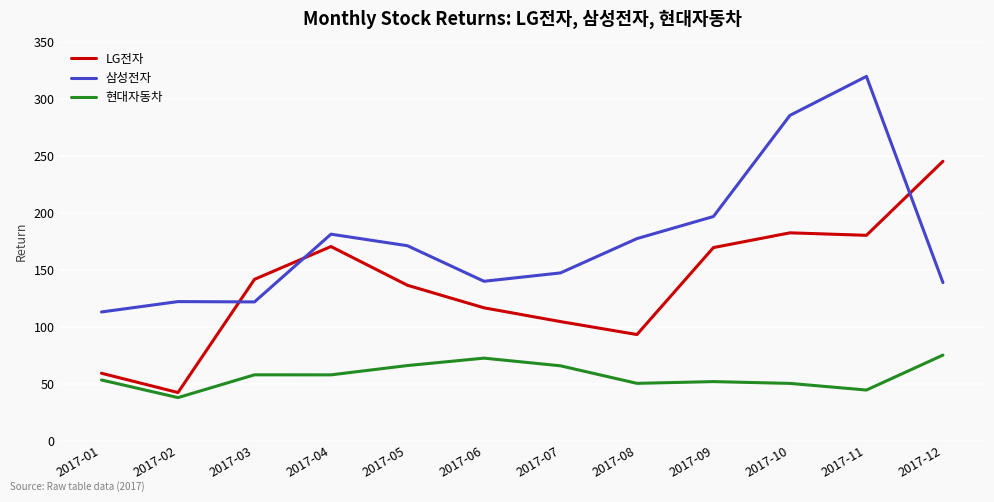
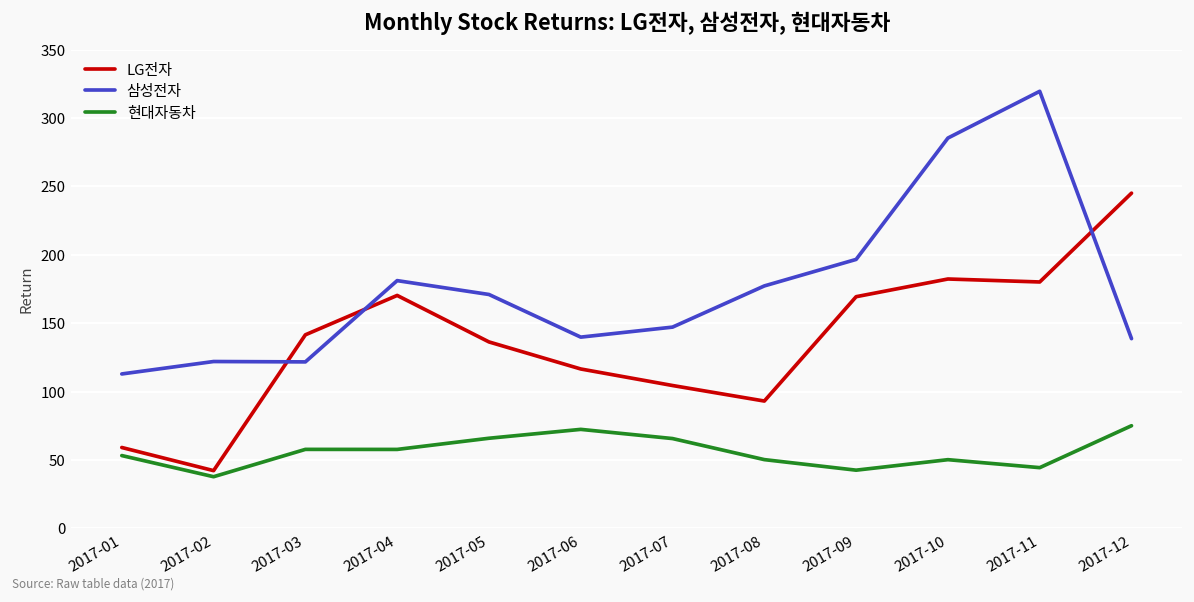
  {
    "LG전자": {
      "2017-01": 59,
      "2017-02": 42,
      "2017-03": 141,
      "2017-04": 170,
      "2017-05": 136,
      "2017-06": 117,
      "2017-07": 104,
      "2017-08": 93,
      "2017-09": 169,
      "2017-10": 182,
      "2017-11": 180,
      "2017-12": 245
    },
    "삼성전자": {
      "2017-01": 113,
      "2017-02": 122,
      "2017-03": 122,
      "2017-04": 181,
      "2017-05": 171,
      "2017-06": 140,
      "2017-07": 147,
      "2017-08": 177,
      "2017-09": 197,
      "2017-10": 285,
      "2017-11": 319,
      "2017-12": 139
    },
    "현대자동차": {
      "2017-01": 53,
      "2017-02": 38,
      "2017-03": 58,
      "2017-04": 58,
      "2017-05": 66,
      "2017-06": 72,
      "2017-07": 66,
      "2017-08": 50,
-     "2017-09": 52,
+     "2017-09": 43,
      "2017-10": 50,
      "2017-11": 44,
      "2017-12": 75
    }
  }
